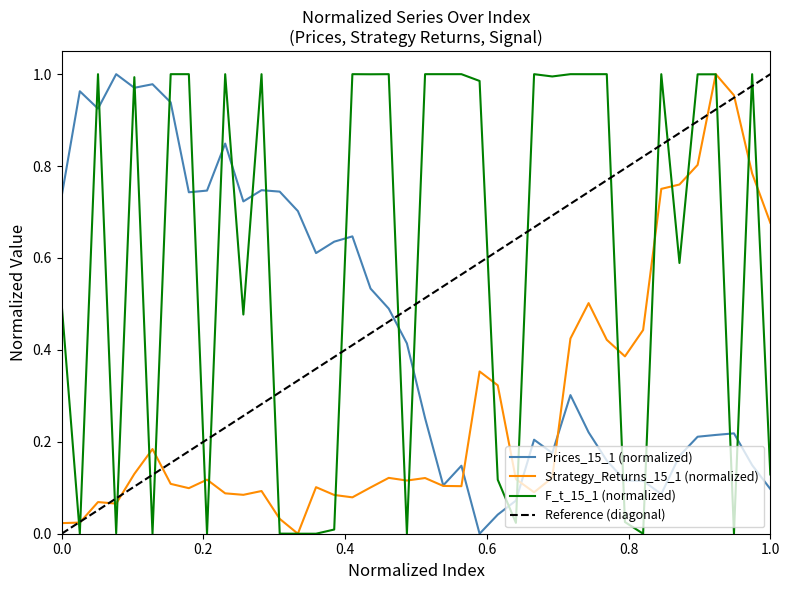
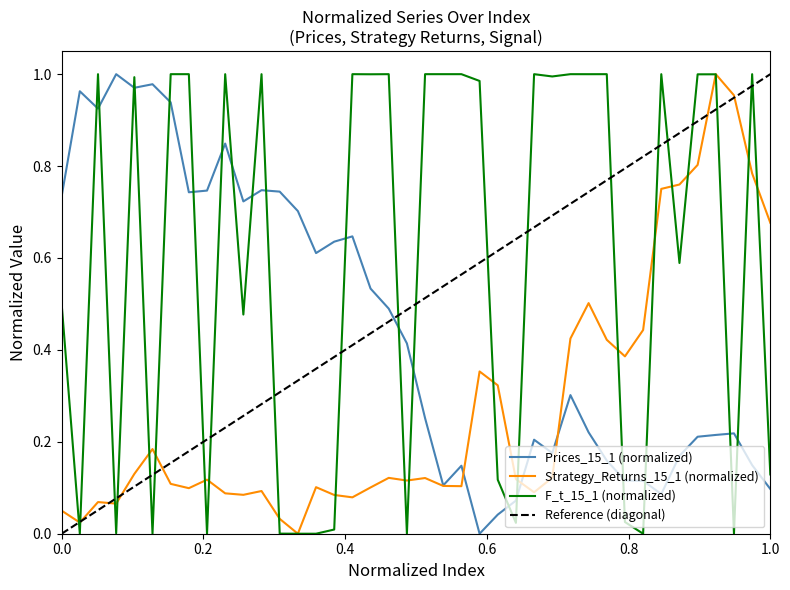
  {
    "Prices_15_1 (normalized)": {
      "0.0": 0.73,
      "1.0": 0.10
    },
    "Strategy_Returns_15_1 (normalized)": {
-     "0.0": 0.02,
+     "0.0": 0.05,
      "1.0": 0.68
    },
    "F_t_15_1 (normalized)": {
      "0.0": 0.50,
      "1.0": 0.13
    },
    "Reference (diagonal)": {
      "0.0": 0.00,
      "1.0": 1.00
    }
  }
